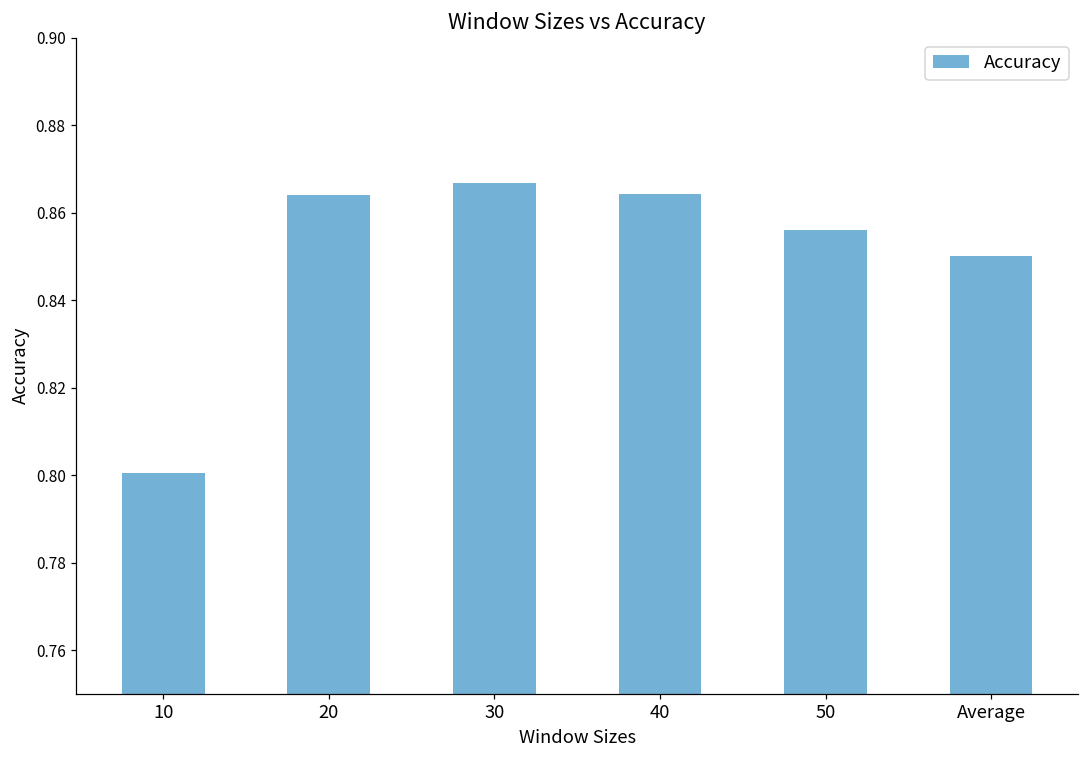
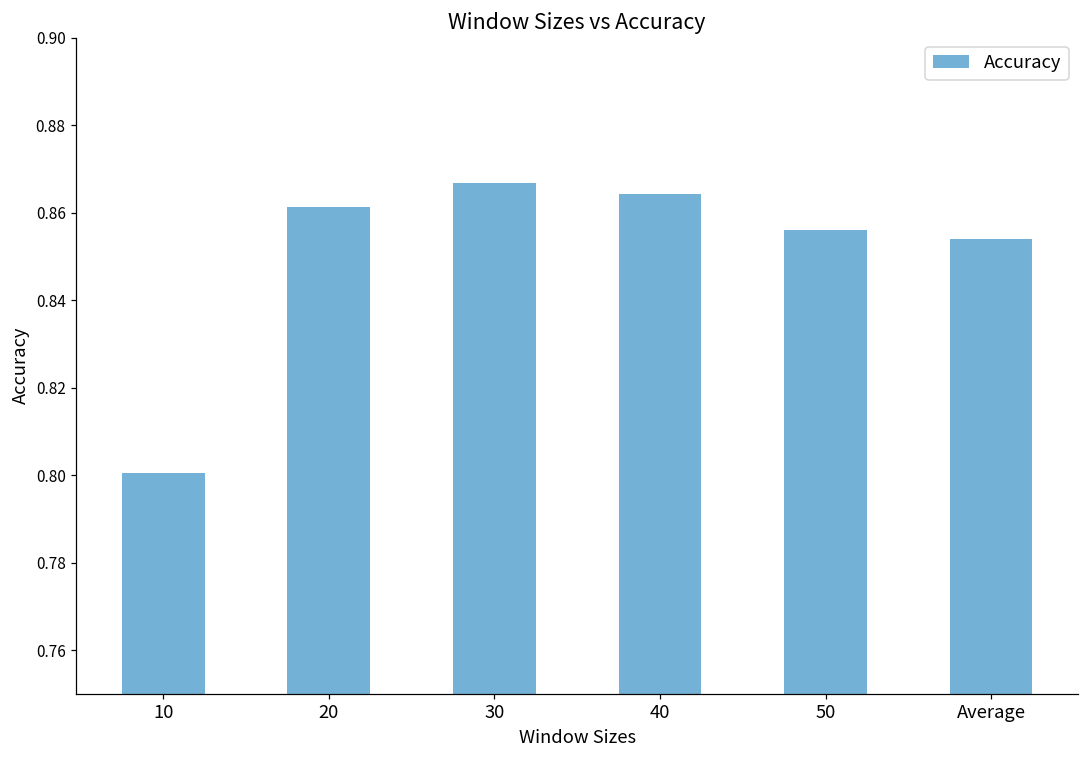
  {
    "10": 0.800,
-   "20": 0.864,
+   "20": 0.861,
    "30": 0.867,
    "40": 0.864,
    "50": 0.856,
-   "Average": 0.850
+   "Average": 0.854
  }
